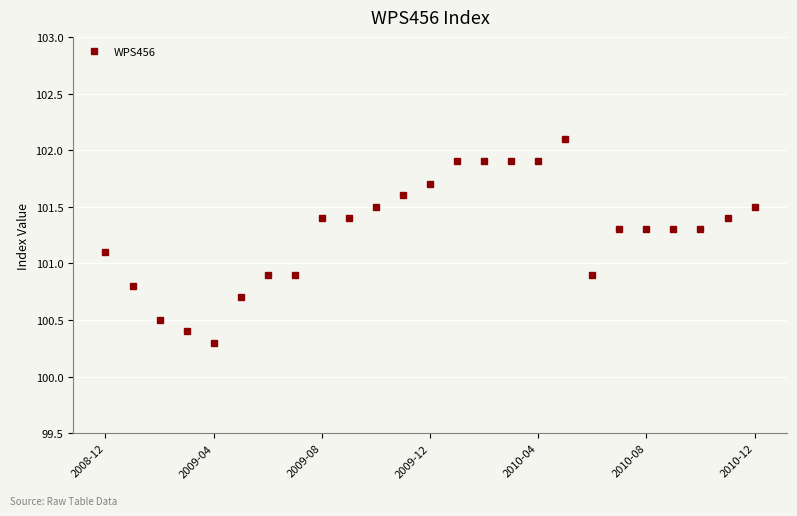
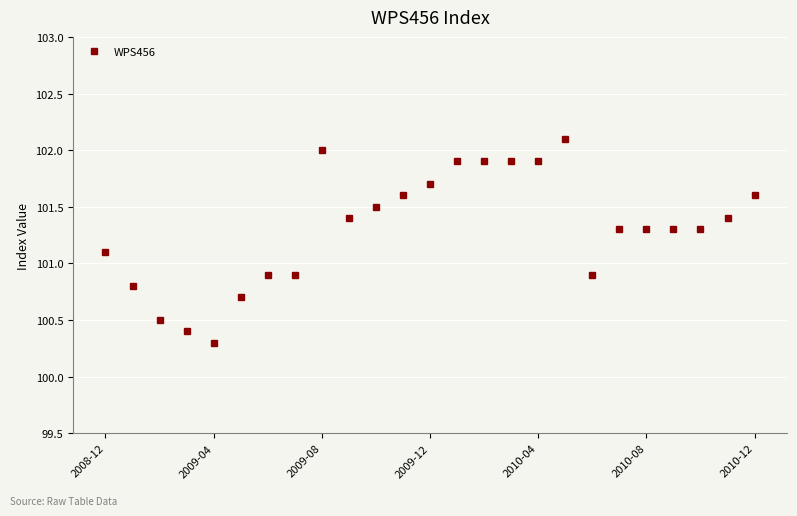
  {
    "2008-12": 101.1,
    "2009-04": 100.3,
-   "2009-08": 101.4,
+   "2009-08": 102.0,
    "2009-12": 101.7,
    "2010-04": 101.9,
    "2010-08": 101.3,
-   "2010-12": 101.5
+   "2010-12": 101.6
  }
